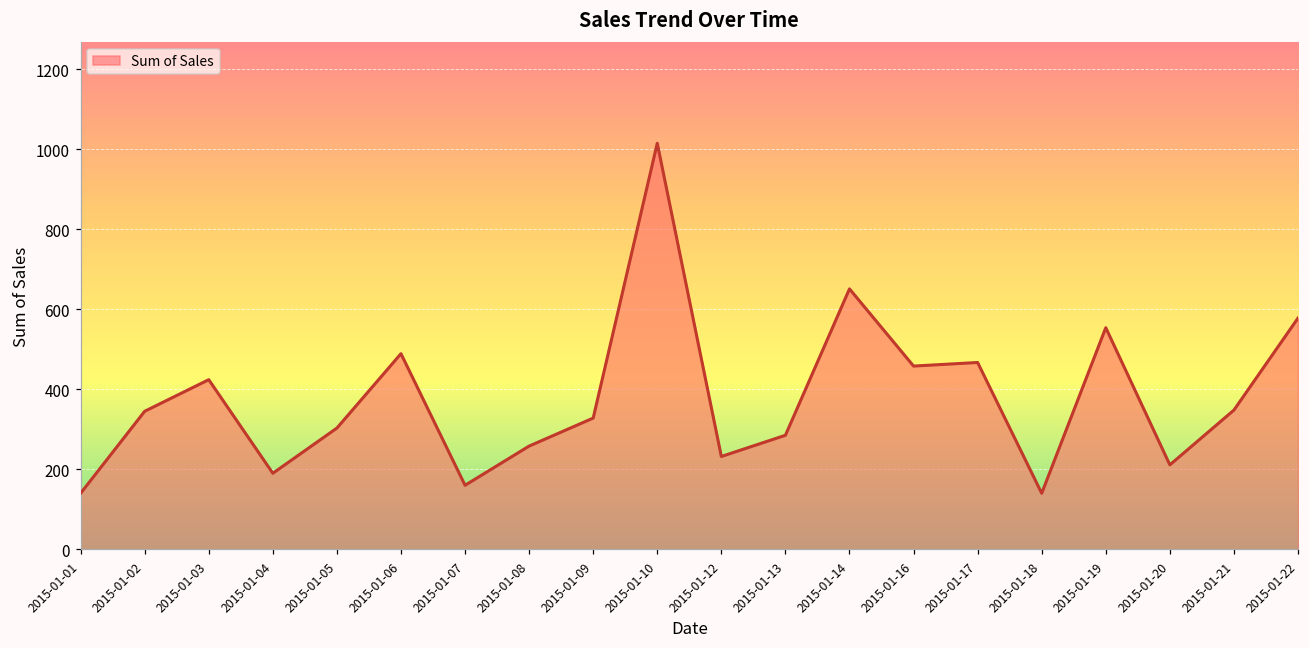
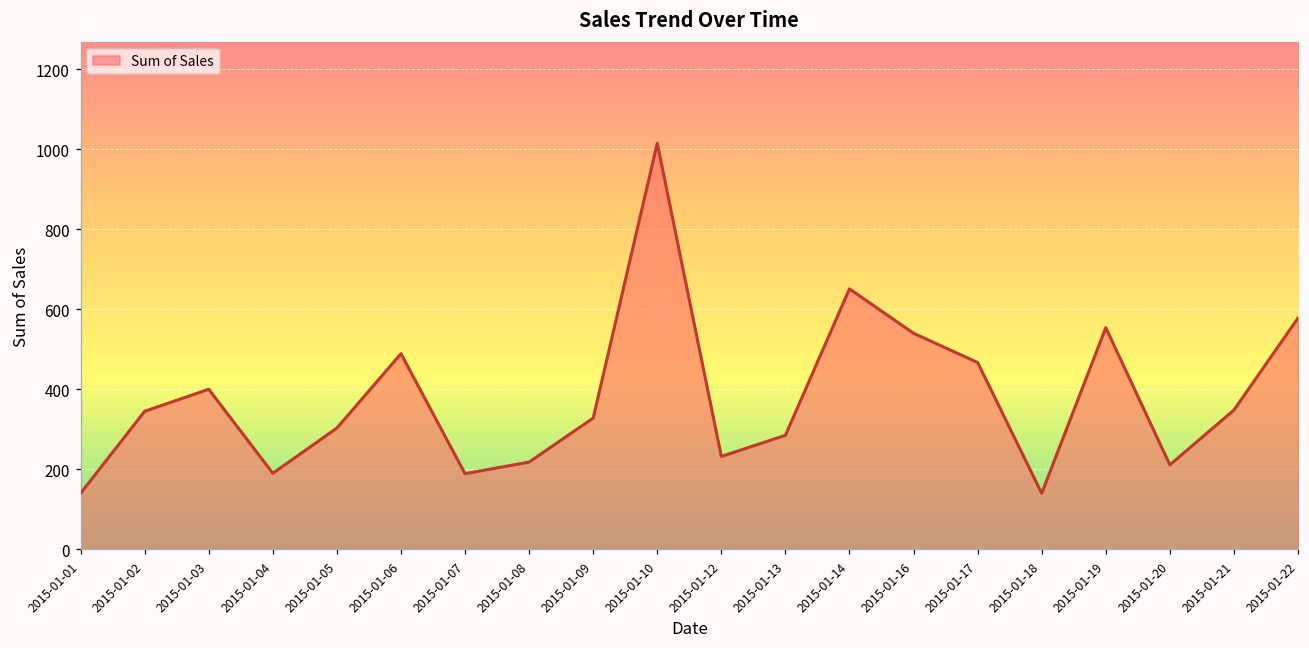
  {
    "2015-01-01": 140,
    "2015-01-02": 350,
-   "2015-01-03": 420,
+   "2015-01-03": 400,
    "2015-01-04": 190,
    "2015-01-05": 300,
    "2015-01-06": 490,
-   "2015-01-07": 160,
-   "2015-01-08": 260,
+   "2015-01-07": 190,
+   "2015-01-08": 220,
    "2015-01-09": 330,
    "2015-01-10": 1020,
    "2015-01-12": 230,
    "2015-01-13": 290,
    "2015-01-14": 650,
-   "2015-01-16": 460,
+   "2015-01-16": 540,
    "2015-01-17": 470,
    "2015-01-18": 140,
    "2015-01-19": 550,
    "2015-01-20": 210,
    "2015-01-21": 350,
    "2015-01-22": 580
  }
